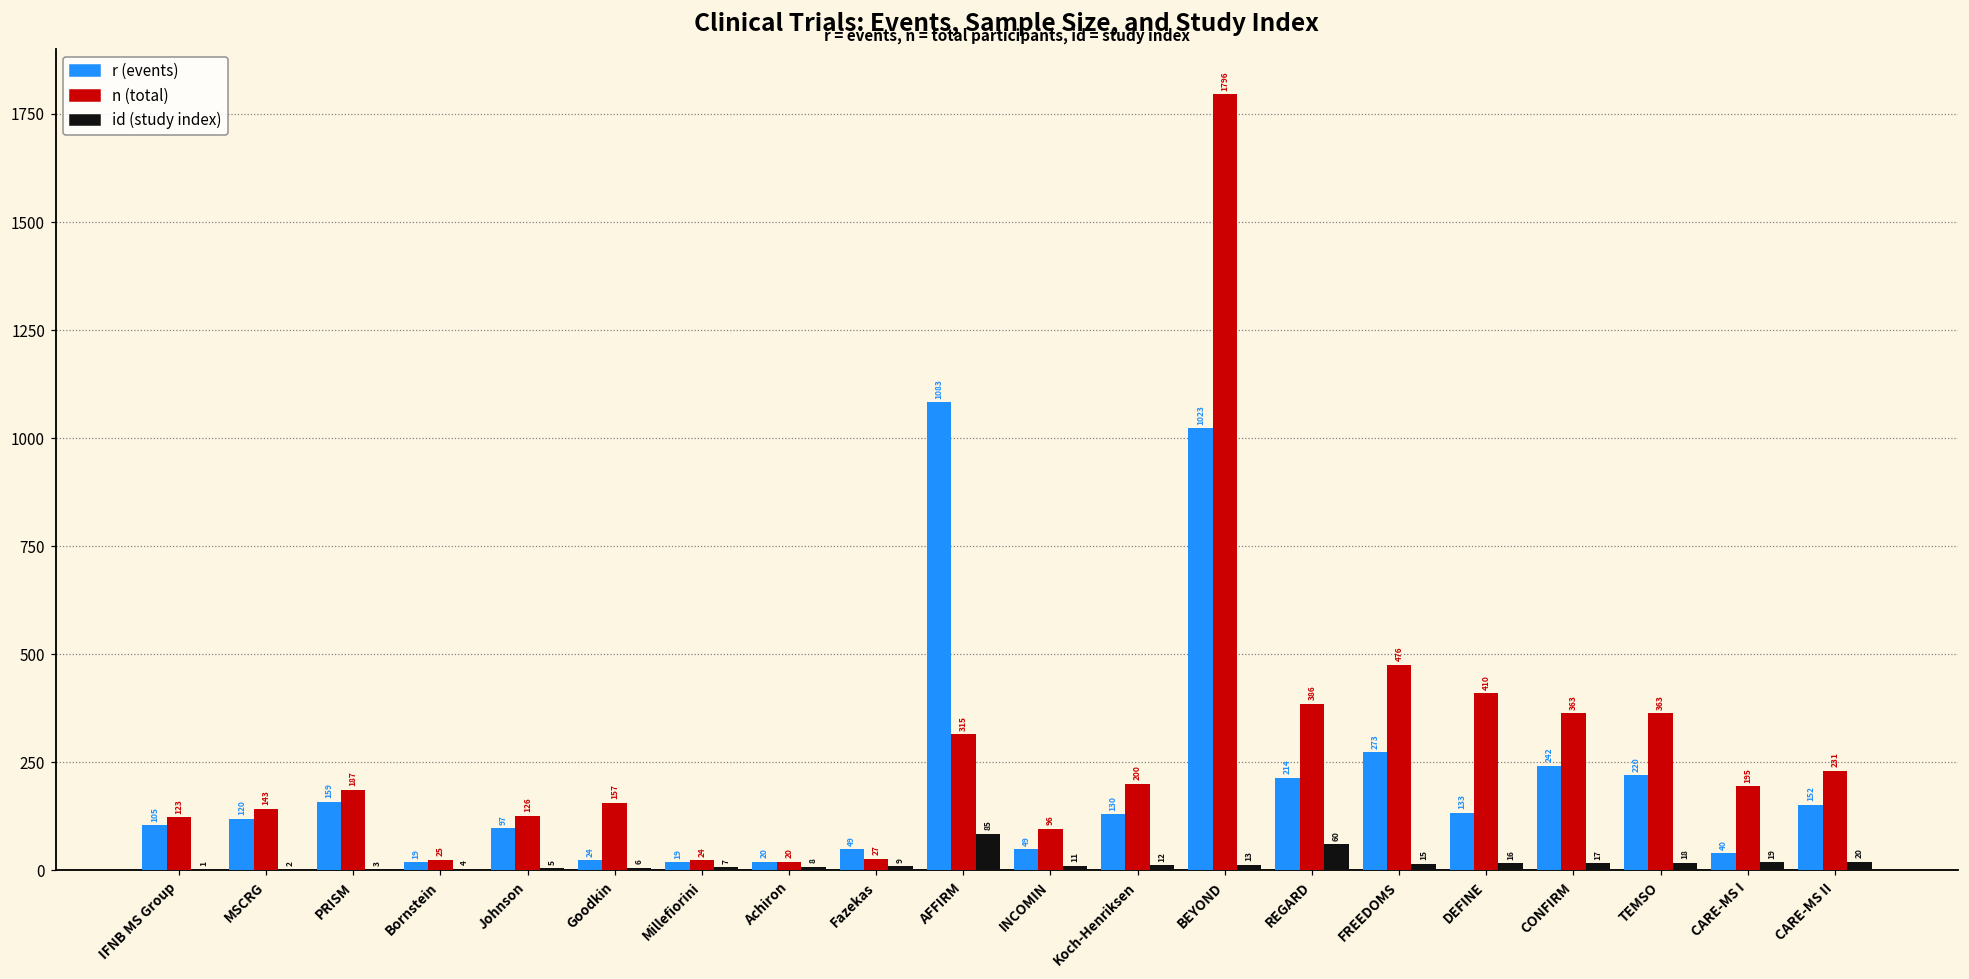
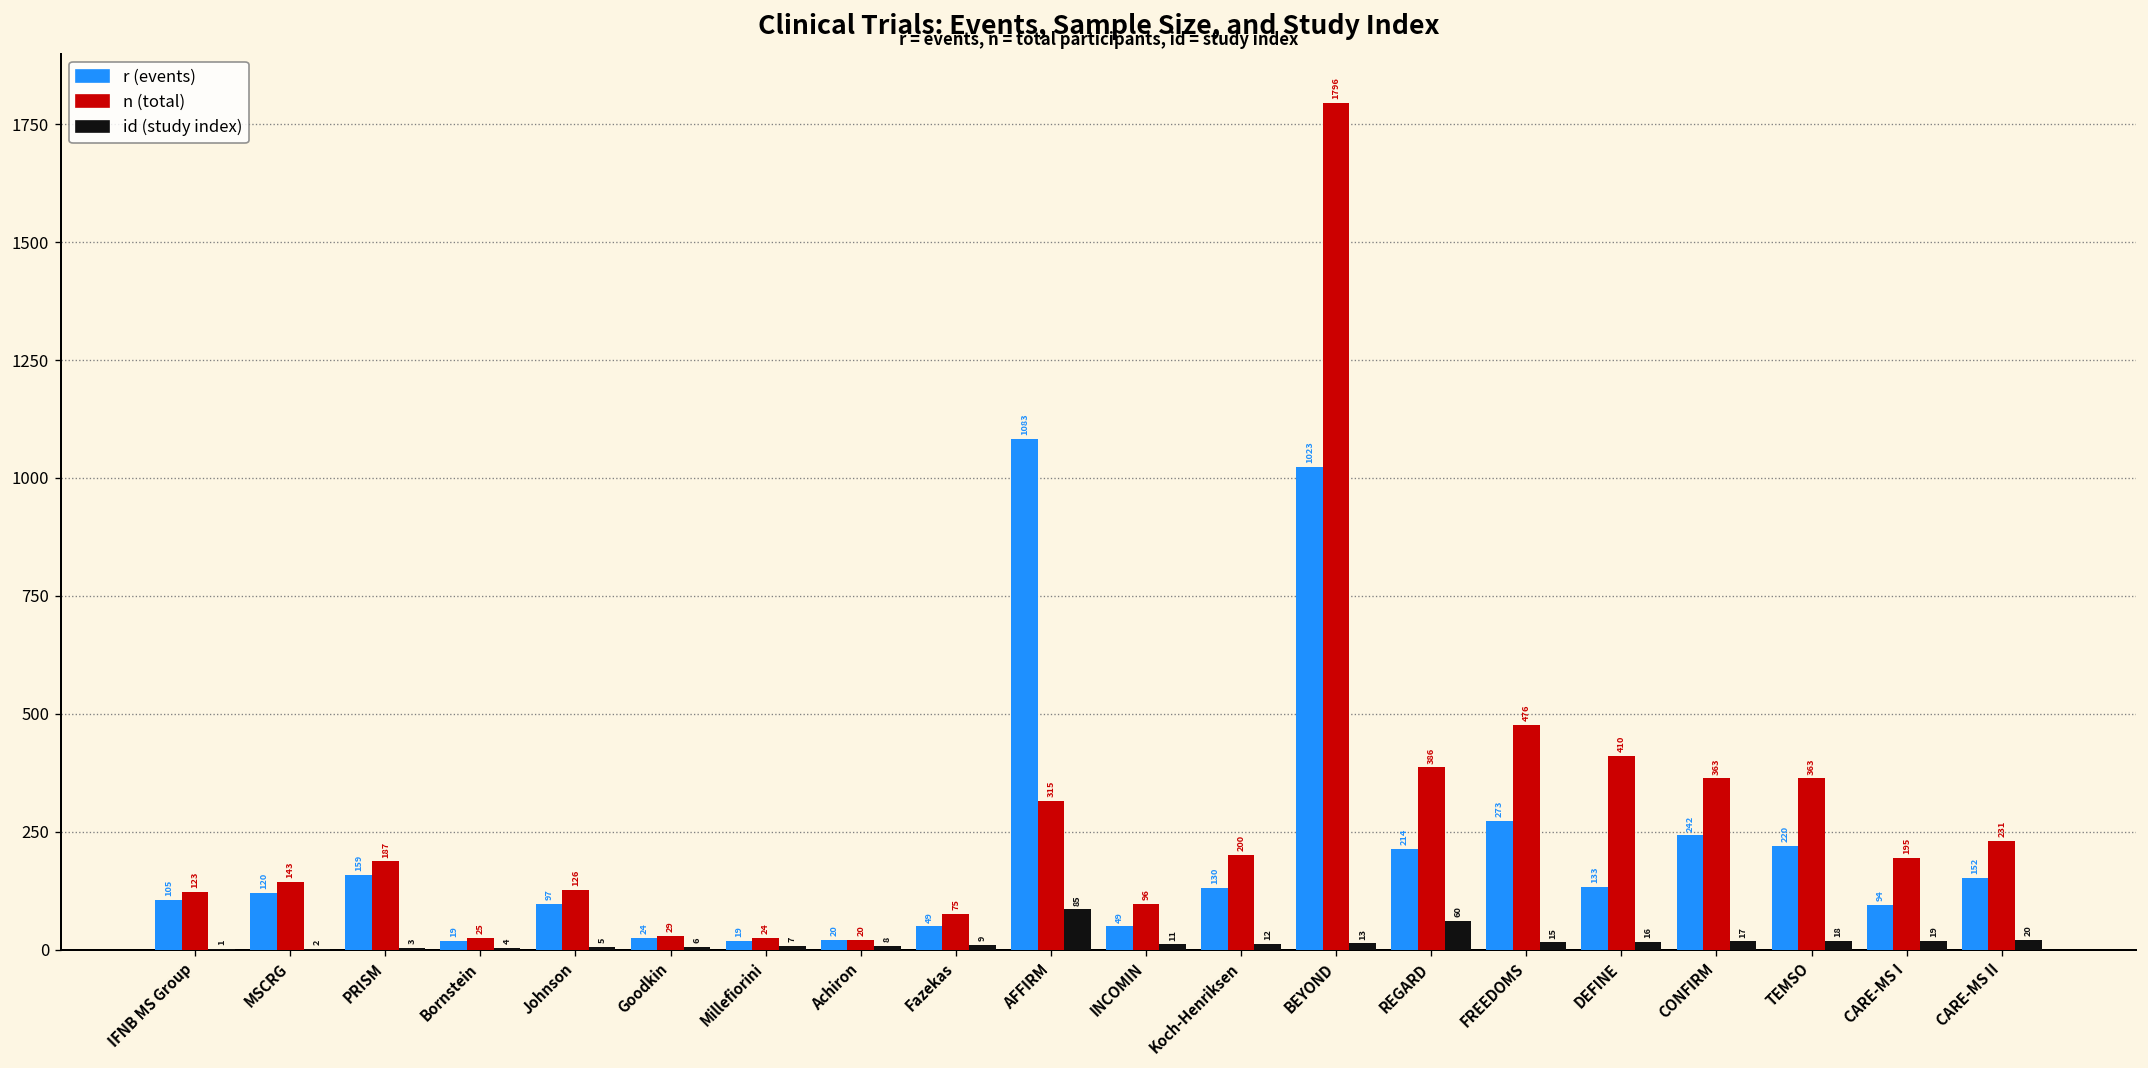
  {
    "r (events)": {
      "IFNB MS Group": 105,
      "MSCRG": 120,
      "PRISM": 159,
      "Bornstein": 19,
      "Johnson": 97,
      "Goodkin": 24,
      "Millefiorini": 19,
      "Achiron": 20,
      "Fazekas": 49,
      "AFFIRM": 1083,
      "INCOMIN": 49,
      "Koch-Henriksen": 130,
      "BEYOND": 1023,
      "REGARD": 214,
      "FREEDOMS": 273,
      "DEFINE": 133,
      "CONFIRM": 242,
      "TEMSO": 220,
-     "CARE-MS I": 40,
+     "CARE-MS I": 94,
      "CARE-MS II": 152
    },
    "n (total)": {
      "IFNB MS Group": 123,
      "MSCRG": 143,
      "PRISM": 187,
      "Bornstein": 25,
      "Johnson": 126,
-     "Goodkin": 157,
+     "Goodkin": 29,
      "Millefiorini": 24,
      "Achiron": 20,
-     "Fazekas": 27,
+     "Fazekas": 75,
      "AFFIRM": 315,
      "INCOMIN": 96,
      "Koch-Henriksen": 200,
      "BEYOND": 1796,
      "REGARD": 386,
      "FREEDOMS": 476,
      "DEFINE": 410,
      "CONFIRM": 363,
      "TEMSO": 363,
      "CARE-MS I": 195,
      "CARE-MS II": 231
    },
    "id (study index)": {
      "IFNB MS Group": 1,
      "MSCRG": 2,
      "PRISM": 3,
      "Bornstein": 4,
      "Johnson": 5,
      "Goodkin": 6,
      "Millefiorini": 7,
      "Achiron": 8,
      "Fazekas": 9,
      "AFFIRM": 85,
      "INCOMIN": 11,
      "Koch-Henriksen": 12,
      "BEYOND": 13,
      "REGARD": 60,
      "FREEDOMS": 15,
      "DEFINE": 16,
      "CONFIRM": 17,
      "TEMSO": 18,
      "CARE-MS I": 19,
      "CARE-MS II": 20
    }
  }
